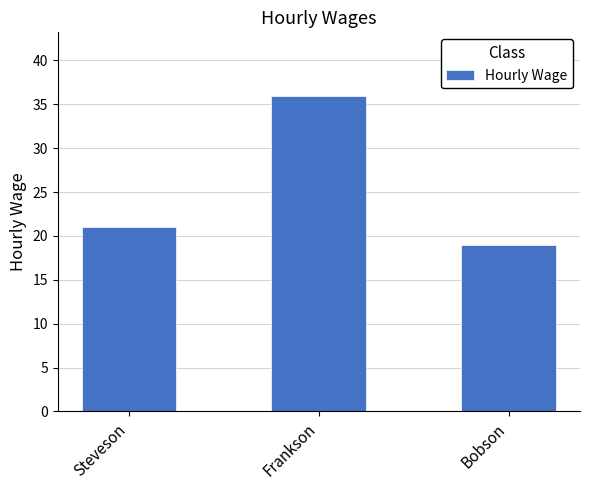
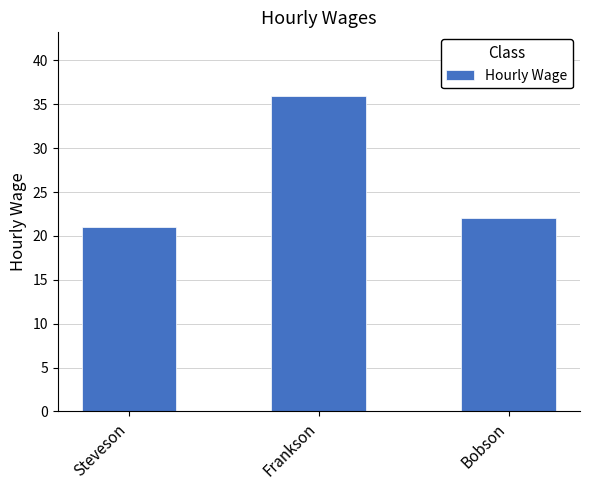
  {
    "Steveson": 21,
    "Frankson": 36,
-   "Bobson": 19
+   "Bobson": 22
  }
